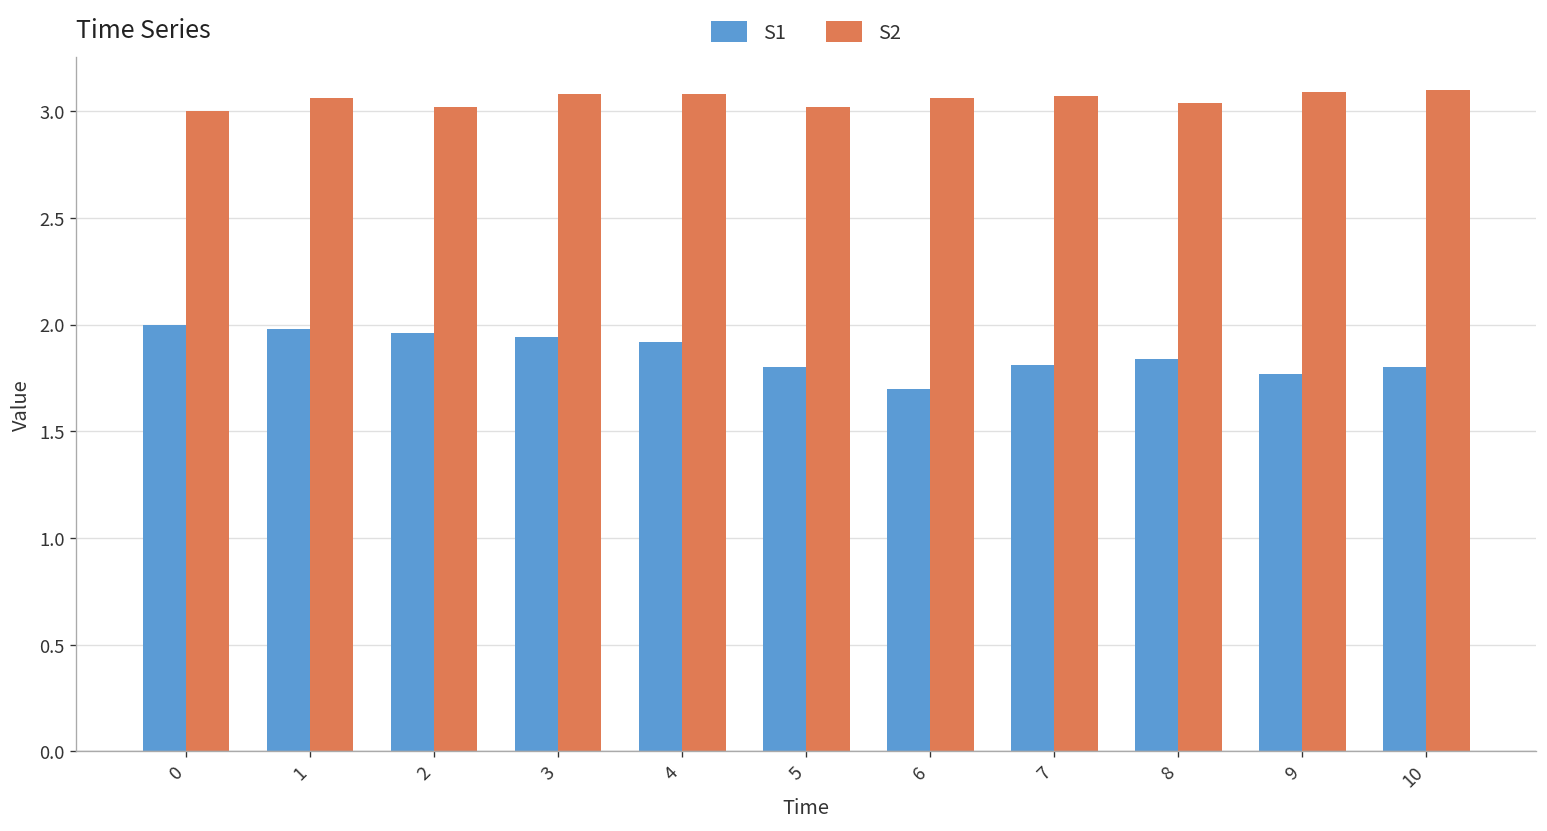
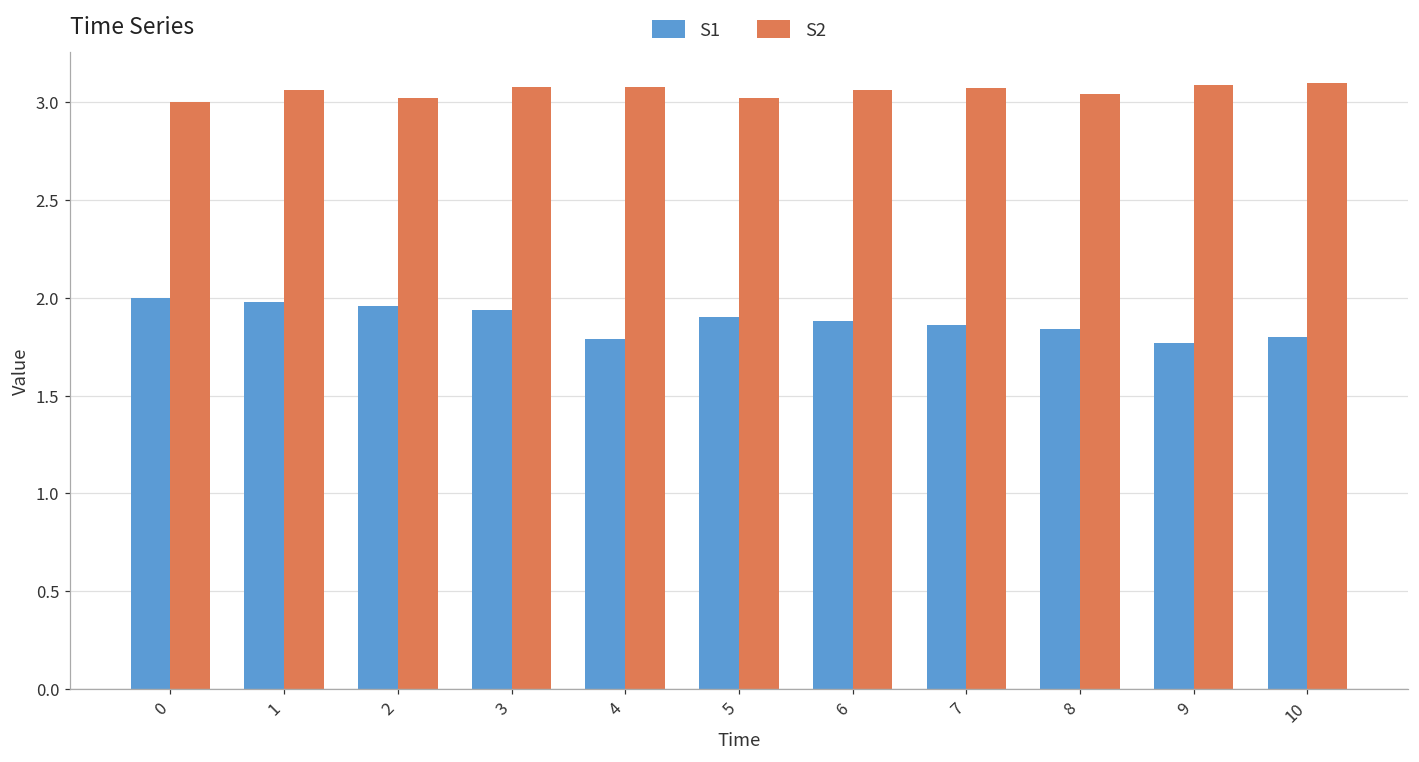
  {
    "S1": {
      "0": 2.00,
      "1": 1.98,
      "2": 1.96,
      "3": 1.94,
-     "4": 1.92,
-     "5": 1.8,
-     "6": 1.70,
-     "7": 1.81,
+     "4": 1.79,
+     "5": 1.9,
+     "6": 1.88,
+     "7": 1.86,
      "8": 1.84,
      "9": 1.77,
      "10": 1.80
    },
    "S2": {
      "0": 3.00,
      "1": 3.06,
      "2": 3.02,
      "3": 3.08,
      "4": 3.08,
      "5": 3.02,
      "6": 3.06,
      "7": 3.07,
      "8": 3.04,
      "9": 3.09,
      "10": 3.10
    }
  }
